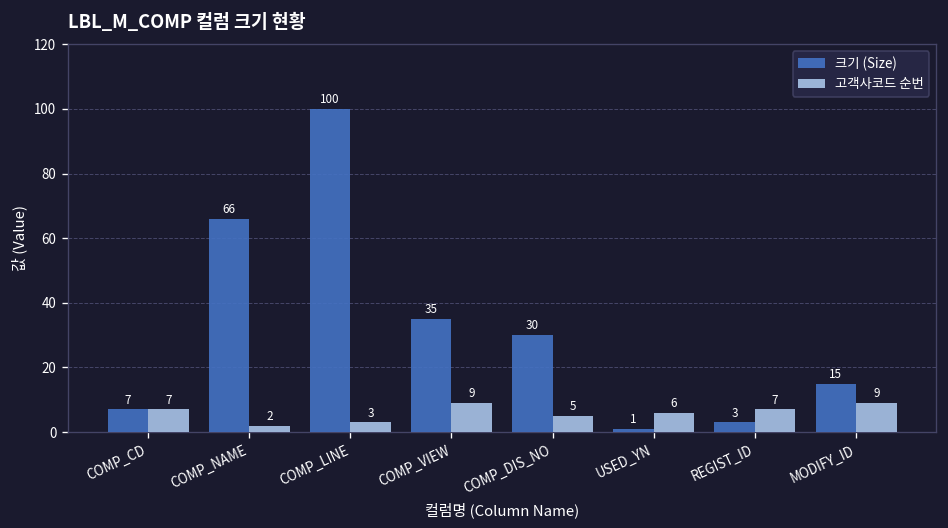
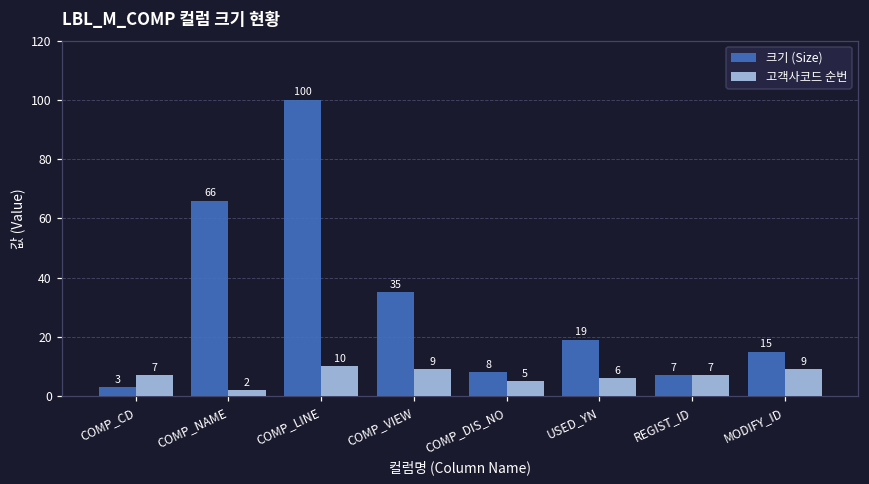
  {
    "크기 (Size)": {
-     "COMP_CD": 7,
+     "COMP_CD": 3,
      "COMP_NAME": 66,
      "COMP_LINE": 100,
      "COMP_VIEW": 35,
-     "COMP_DIS_NO": 30,
-     "USED_YN": 1,
-     "REGIST_ID": 3,
+     "COMP_DIS_NO": 8,
+     "USED_YN": 19,
+     "REGIST_ID": 7,
      "MODIFY_ID": 15
    },
    "고객사코드 순번": {
      "COMP_CD": 7,
      "COMP_NAME": 2,
-     "COMP_LINE": 3,
+     "COMP_LINE": 10,
      "COMP_VIEW": 9,
      "COMP_DIS_NO": 5,
      "USED_YN": 6,
      "REGIST_ID": 7,
      "MODIFY_ID": 9
    }
  }
